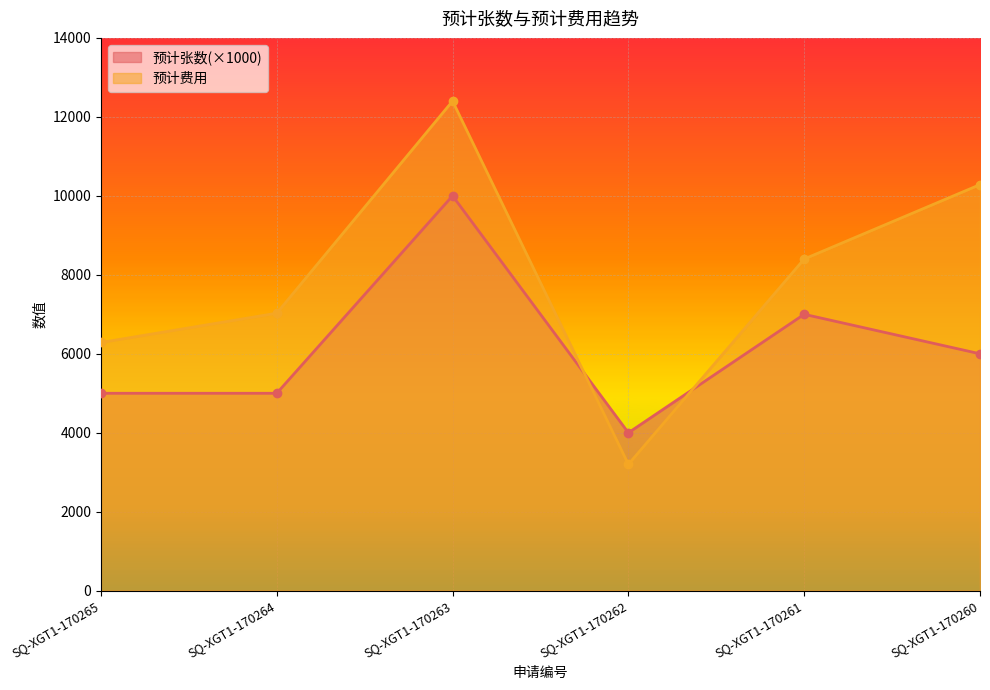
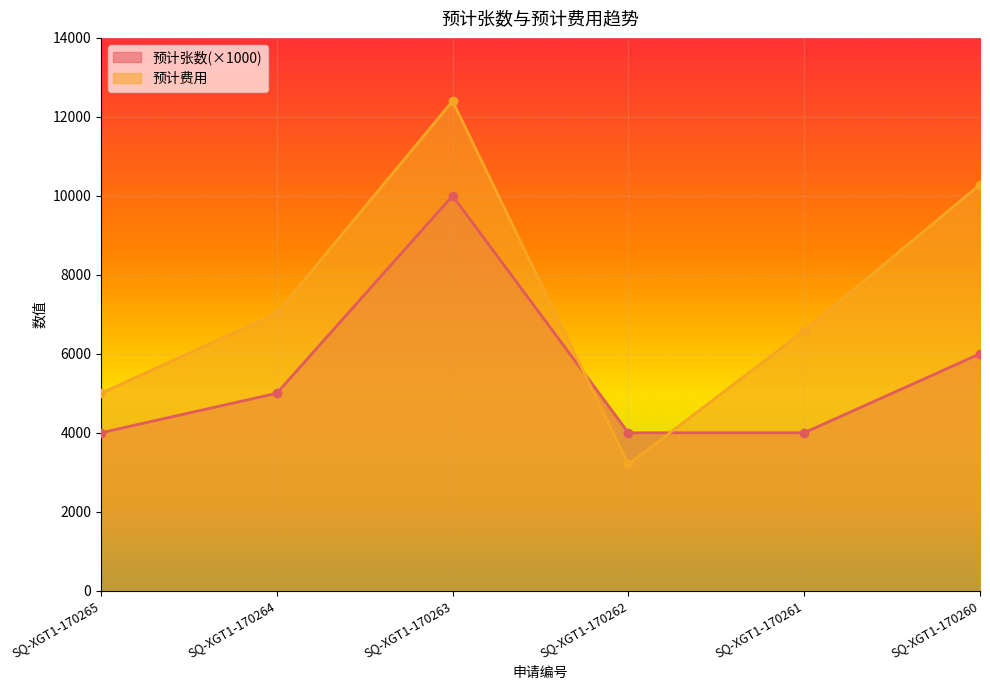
  {
    "预计张数(×1000)": {
-     "SQ-XGT1-170265": 5000,
+     "SQ-XGT1-170265": 4000,
      "SQ-XGT1-170264": 5000,
      "SQ-XGT1-170263": 10000,
      "SQ-XGT1-170262": 4000,
-     "SQ-XGT1-170261": 7000,
+     "SQ-XGT1-170261": 4000,
      "SQ-XGT1-170260": 6000
    },
    "预计费用": {
-     "SQ-XGT1-170265": 6300,
+     "SQ-XGT1-170265": 5000,
      "SQ-XGT1-170264": 7000,
      "SQ-XGT1-170263": 12400,
      "SQ-XGT1-170262": 3200,
-     "SQ-XGT1-170261": 8400,
+     "SQ-XGT1-170261": 6600,
      "SQ-XGT1-170260": 10300
    }
  }
